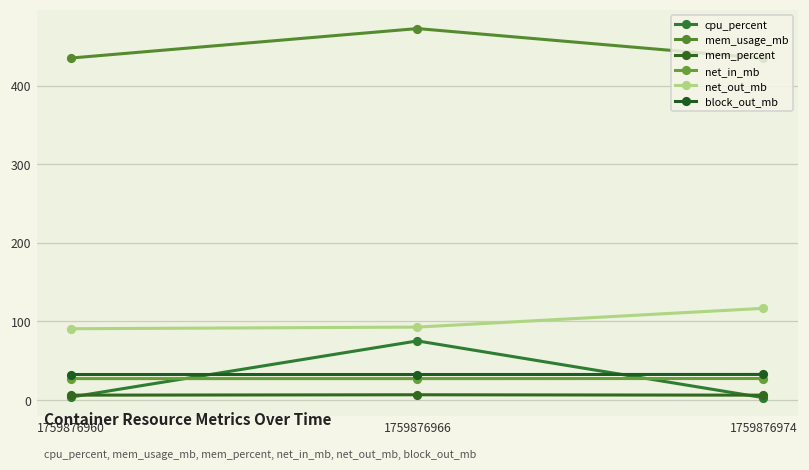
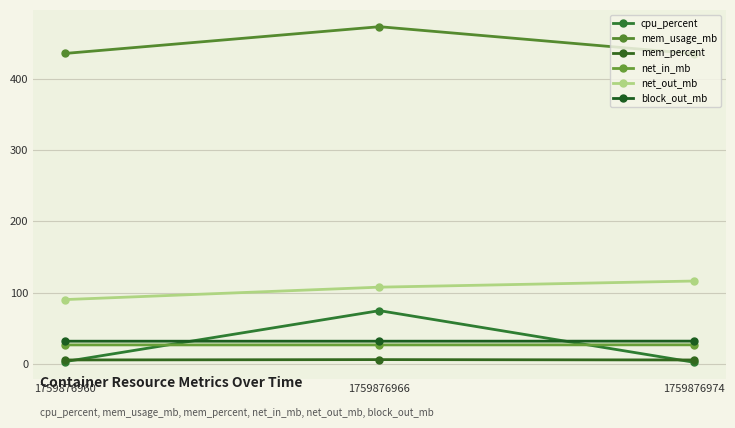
  {
    "net_out_mb": {
      "1759876960": 90,
-     "1759876966": 90,
+     "1759876966": 110,
      "1759876974": 120
    }
  }
